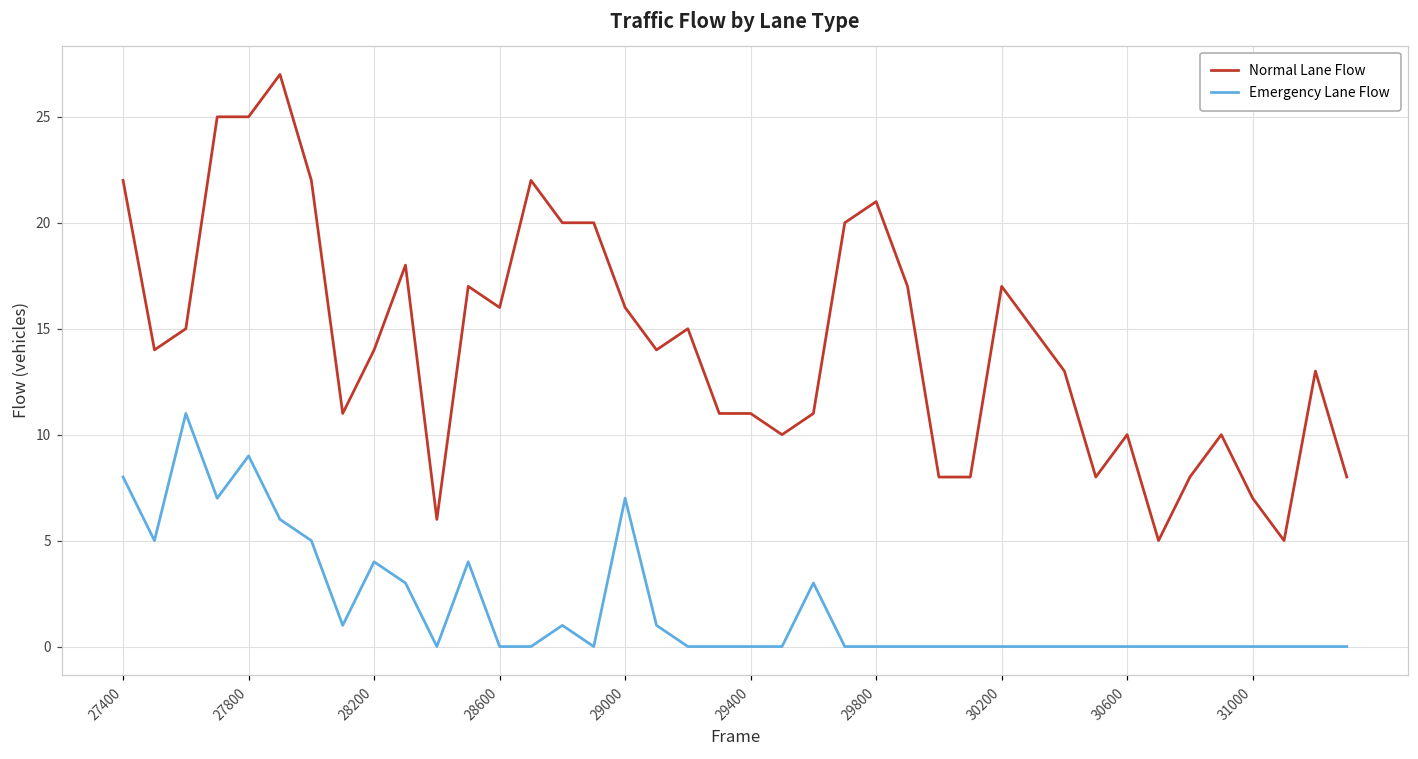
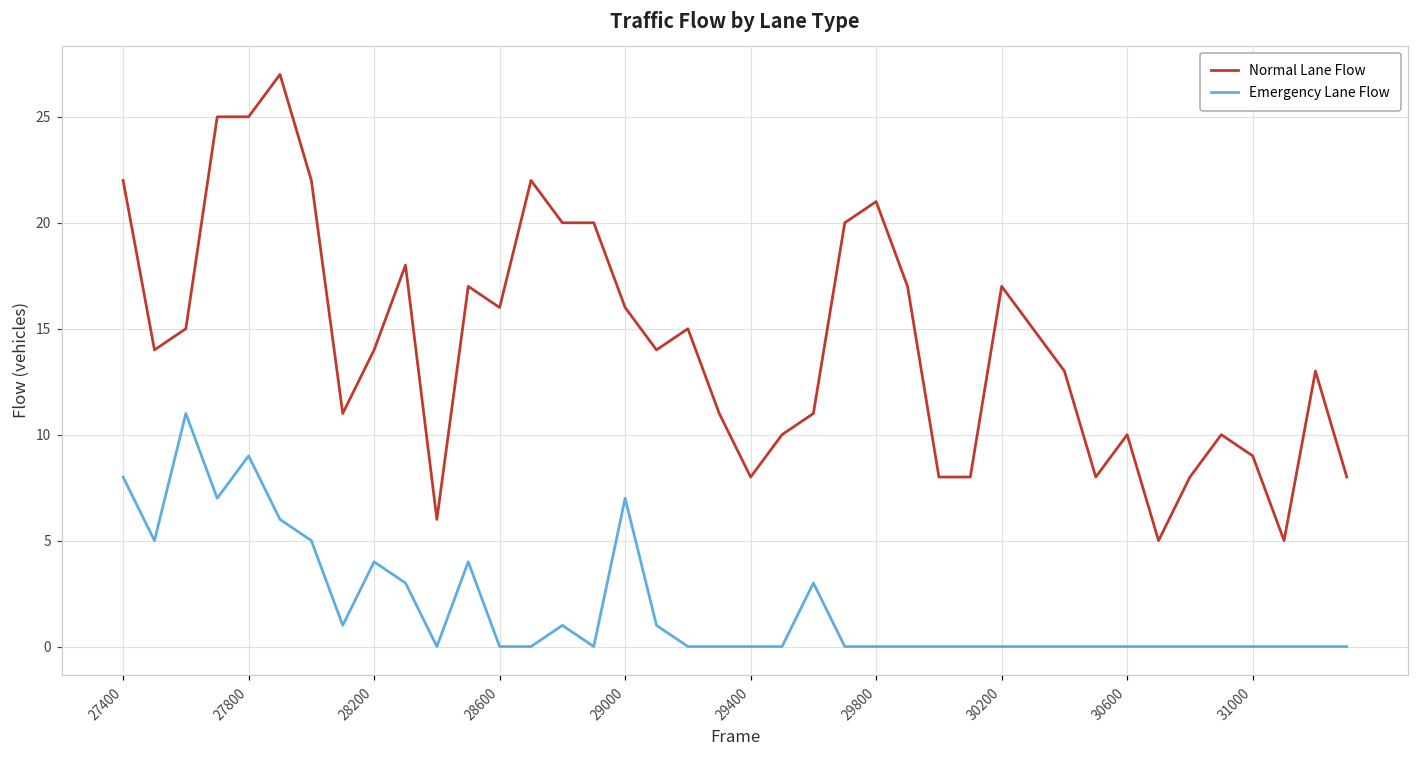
  {
    "Normal Lane Flow": {
      "27400": 22,
      "27800": 25,
      "28200": 14,
      "28600": 16,
      "29000": 16,
-     "29400": 11,
+     "29400": 8,
      "29800": 21,
      "30200": 17,
      "30600": 10,
-     "31000": 7
+     "31000": 9
    },
    "Emergency Lane Flow": {
      "27400": 8,
      "27800": 9,
      "28200": 4,
      "28600": 0,
      "29000": 7,
      "29400": 0,
      "29800": 0,
      "30200": 0,
      "30600": 0,
      "31000": 0
    }
  }
